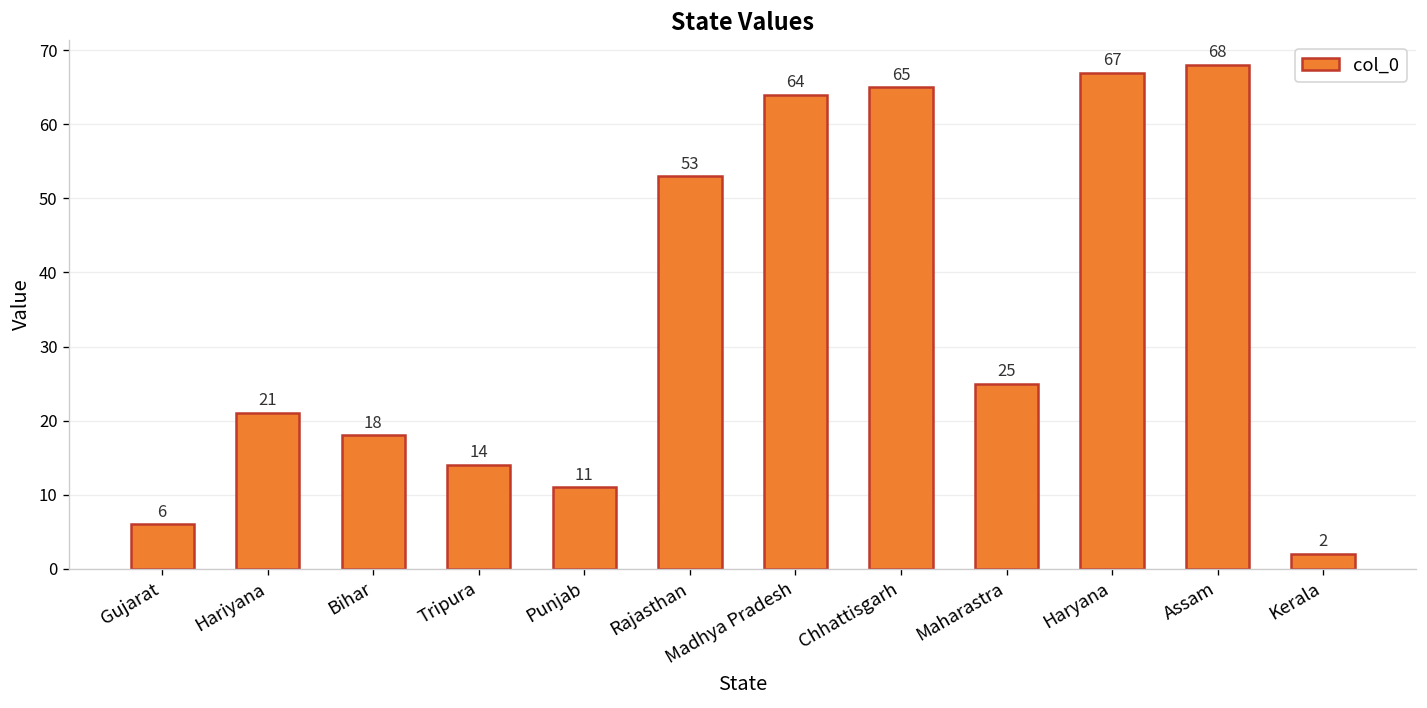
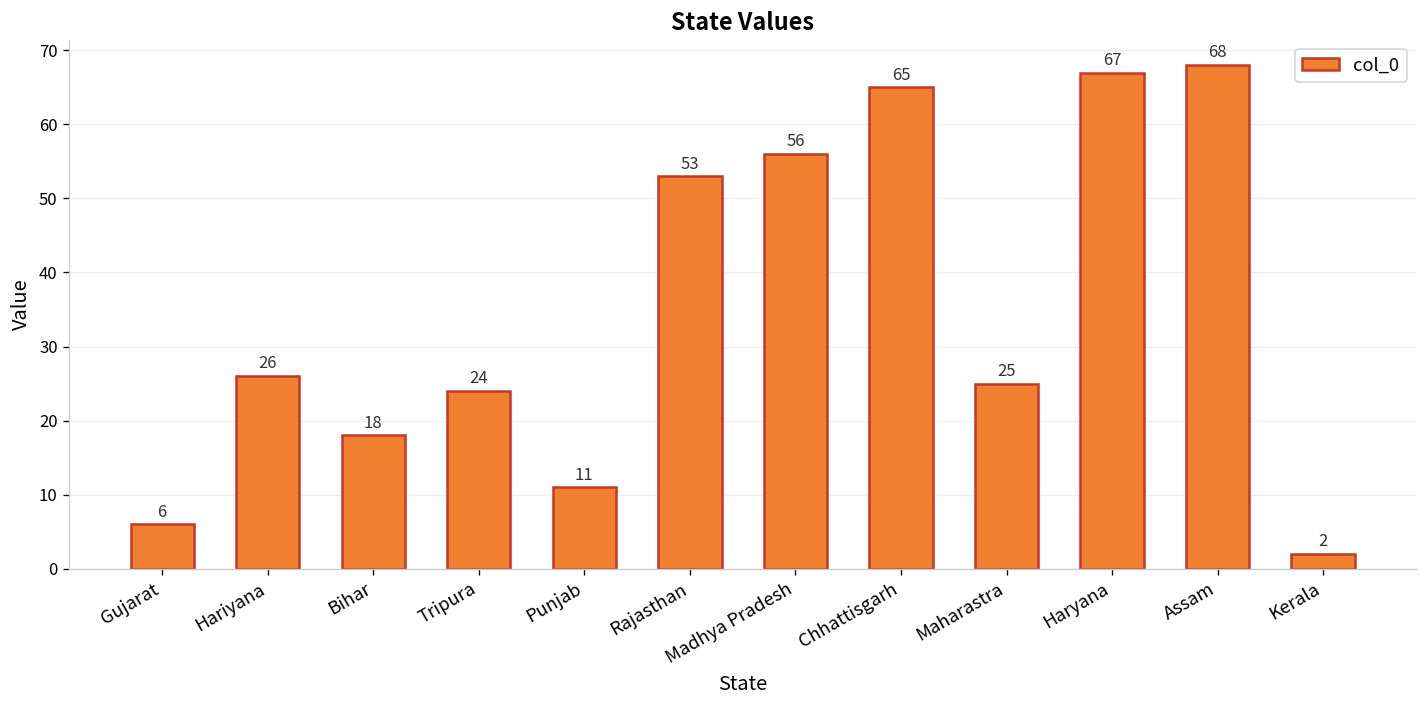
  {
    "Gujarat": 6,
-   "Hariyana": 21,
+   "Hariyana": 26,
    "Bihar": 18,
-   "Tripura": 14,
+   "Tripura": 24,
    "Punjab": 11,
    "Rajasthan": 53,
-   "Madhya Pradesh": 64,
+   "Madhya Pradesh": 56,
    "Chhattisgarh": 65,
    "Maharastra": 25,
    "Haryana": 67,
    "Assam": 68,
    "Kerala": 2
  }
